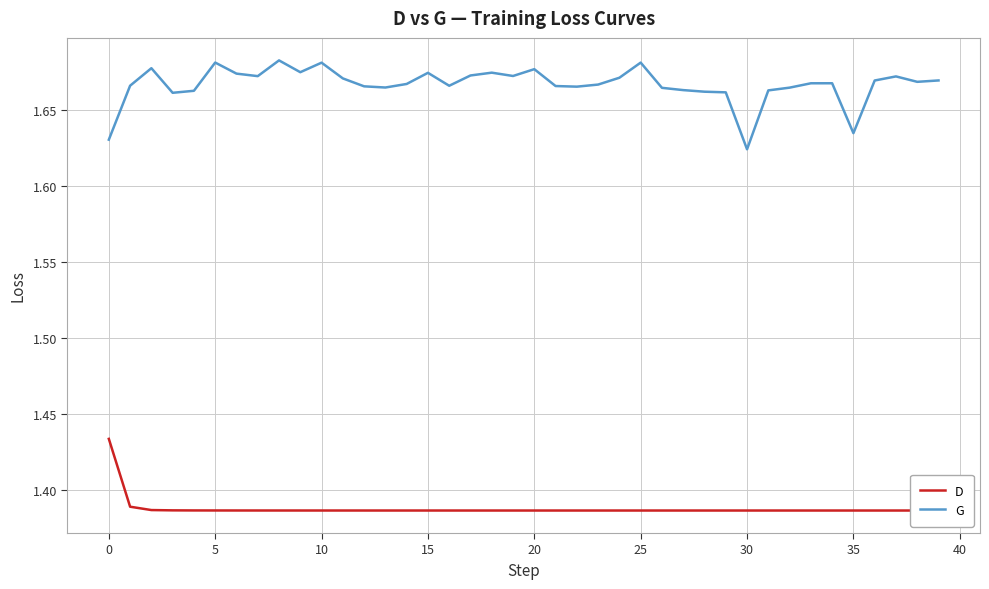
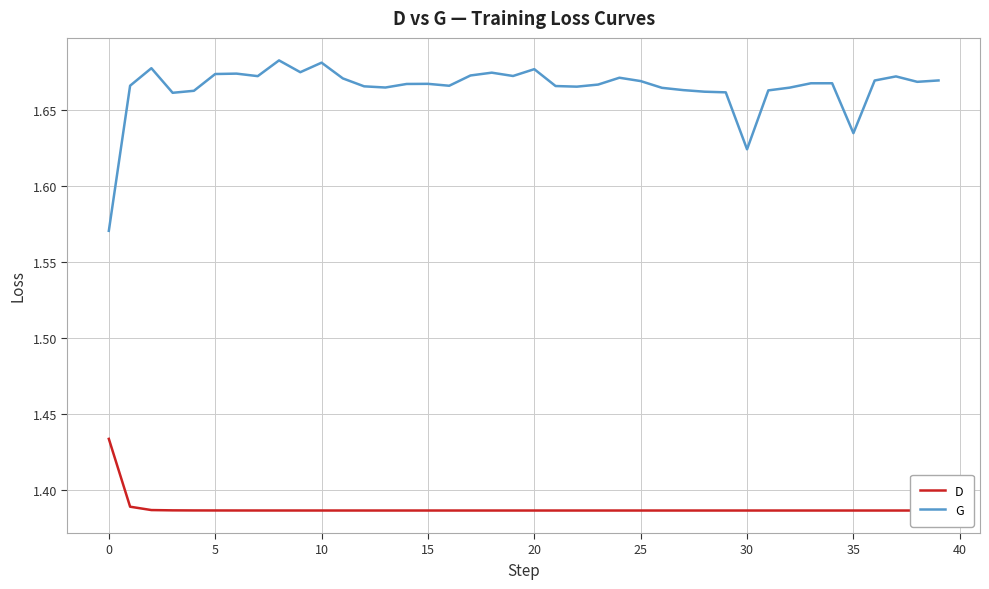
  {
    "D": {
      "0": 1.433,
      "5": 1.386,
      "10": 1.386,
      "15": 1.386,
      "20": 1.386,
      "25": 1.386,
      "30": 1.386,
      "35": 1.386
    },
    "G": {
-     "0": 1.630,
-     "5": 1.681,
+     "0": 1.570,
+     "5": 1.673,
      "10": 1.681,
-     "15": 1.674,
+     "15": 1.667,
      "20": 1.677,
-     "25": 1.681,
+     "25": 1.669,
      "30": 1.624,
      "35": 1.634
    }
  }
